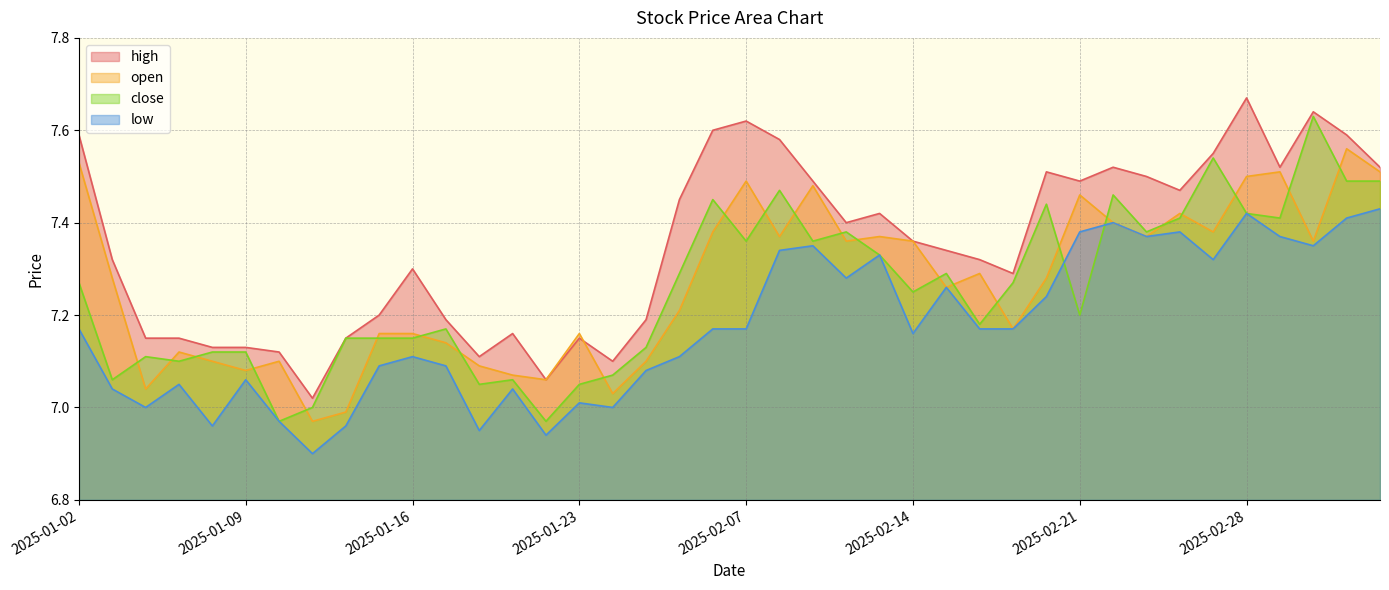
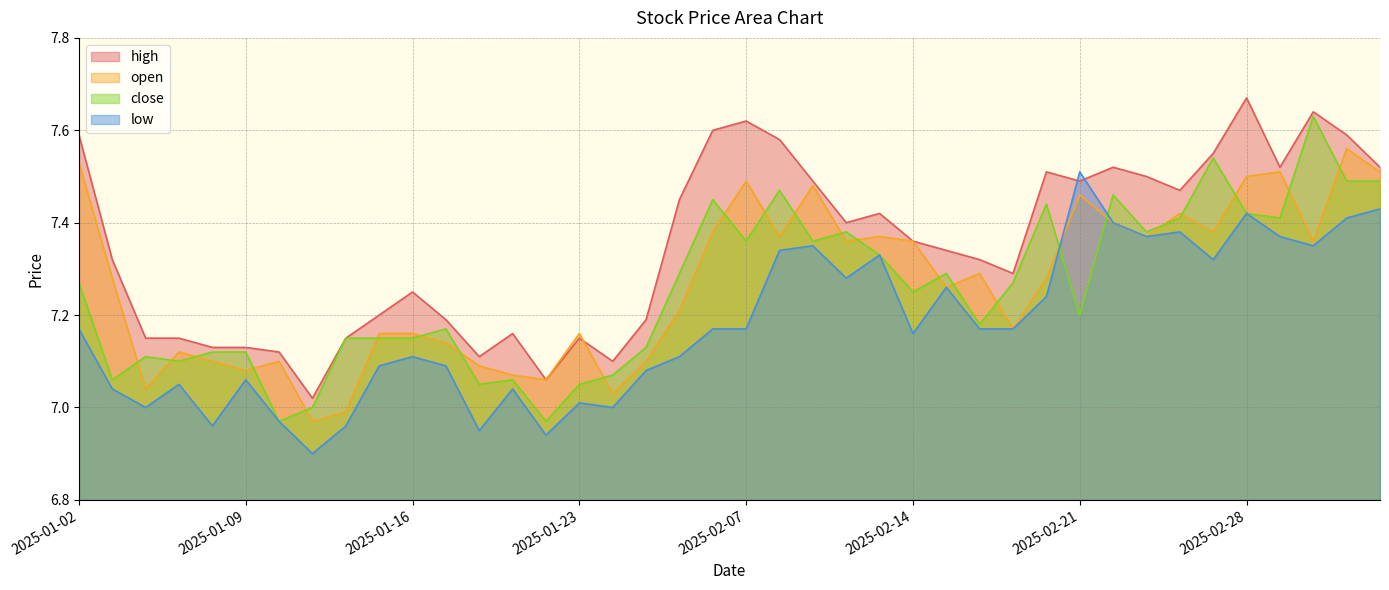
  {
    "high": {
      "2025-01-02": 7.59,
      "2025-01-09": 7.13,
-     "2025-01-16": 7.30,
+     "2025-01-16": 7.25,
      "2025-01-23": 7.15,
      "2025-02-07": 7.62,
      "2025-02-21": 7.49,
      "2025-02-28": 7.67
    },
    "open": {
      "2025-01-02": 7.53,
      "2025-01-09": 7.08,
      "2025-01-16": 7.16,
      "2025-01-23": 7.16,
      "2025-02-07": 7.49,
      "2025-02-21": 7.46,
      "2025-02-28": 7.50
    },
    "close": {
      "2025-01-02": 7.27,
      "2025-01-09": 7.12,
      "2025-01-16": 7.15,
      "2025-01-23": 7.05,
      "2025-02-07": 7.36,
      "2025-02-14": 7.25,
      "2025-02-21": 7.20
    },
    "low": {
      "2025-01-02": 7.17,
      "2025-01-09": 7.06,
      "2025-01-16": 7.11,
      "2025-01-23": 7.01,
      "2025-02-07": 7.17,
      "2025-02-14": 7.16,
-     "2025-02-21": 7.38
+     "2025-02-21": 7.51
    }
  }
